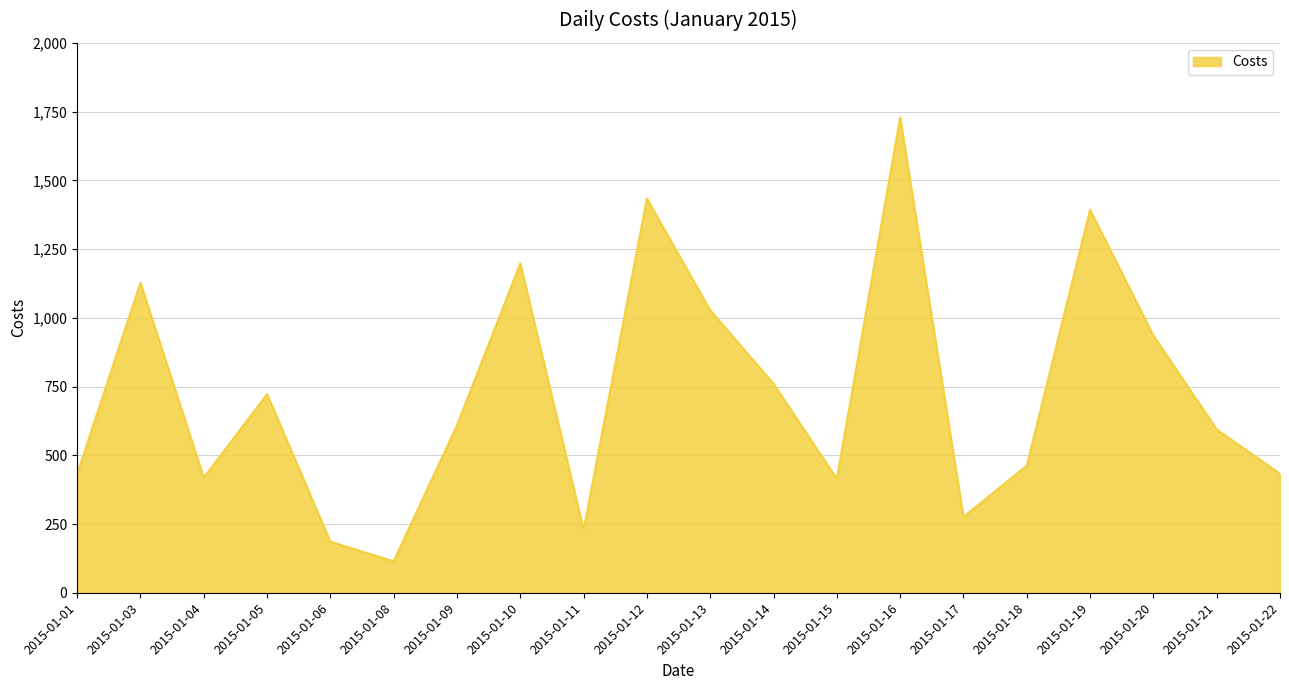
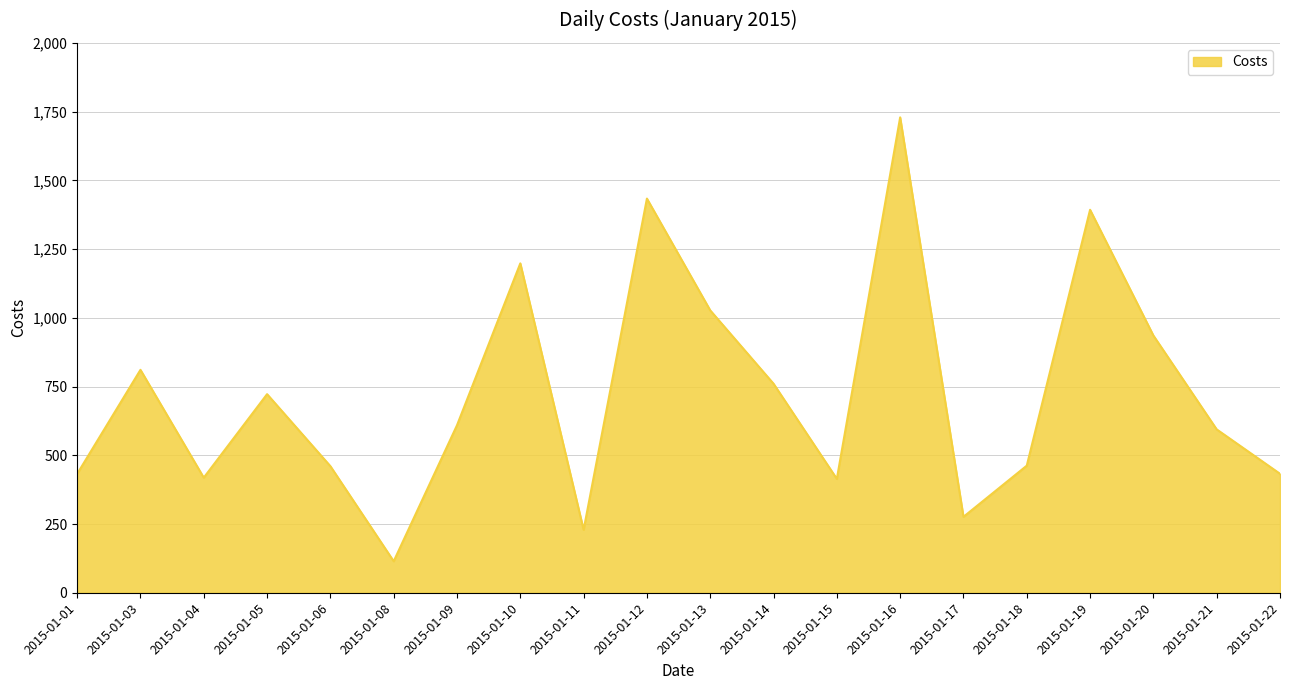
  {
    "2015-01-01": "430",
-   "2015-01-03": "1,130",
+   "2015-01-03": "810",
    "2015-01-04": "420",
    "2015-01-05": "720",
-   "2015-01-06": "190",
+   "2015-01-06": "460",
    "2015-01-08": "110",
    "2015-01-09": "610",
    "2015-01-10": "1,200",
    "2015-01-11": "230",
    "2015-01-12": "1,430",
    "2015-01-13": "1,030",
    "2015-01-14": "760",
    "2015-01-15": "410",
    "2015-01-16": "1,730",
    "2015-01-17": "280",
    "2015-01-18": "460",
    "2015-01-19": "1,390",
    "2015-01-20": "940",
    "2015-01-21": "590",
    "2015-01-22": "430"
  }
